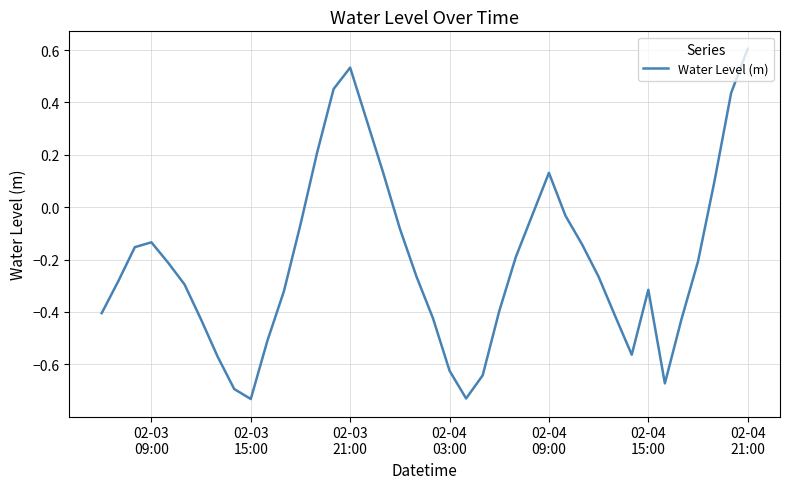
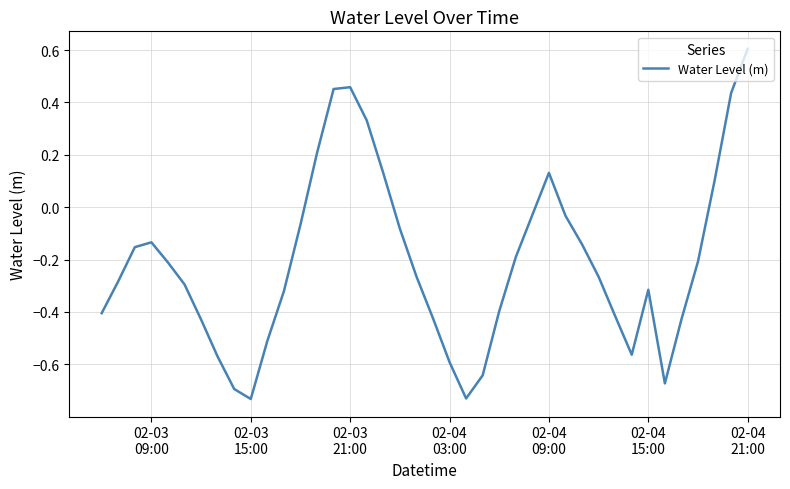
  {
    "02-03 09:00": -0.13,
    "02-03 15:00": -0.73,
-   "02-03 21:00": 0.53,
-   "02-04 03:00": -0.62,
+   "02-03 21:00": 0.46,
+   "02-04 03:00": -0.59,
    "02-04 09:00": 0.13,
    "02-04 15:00": -0.32
  }
